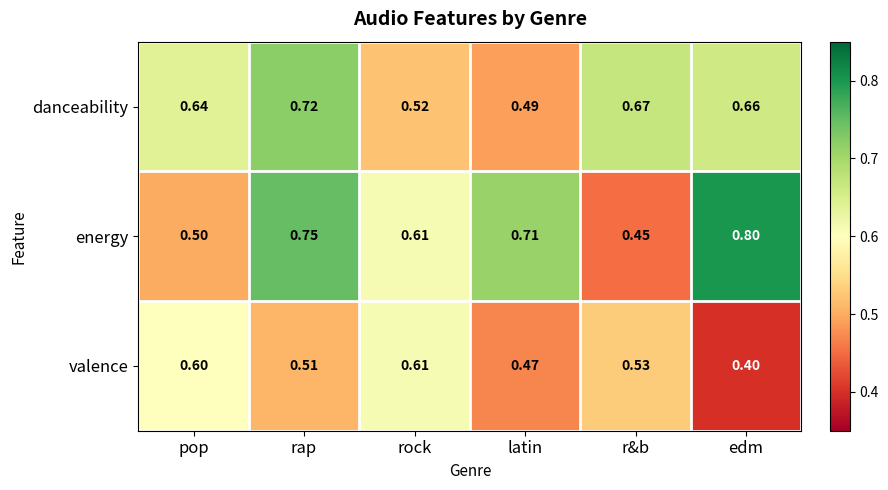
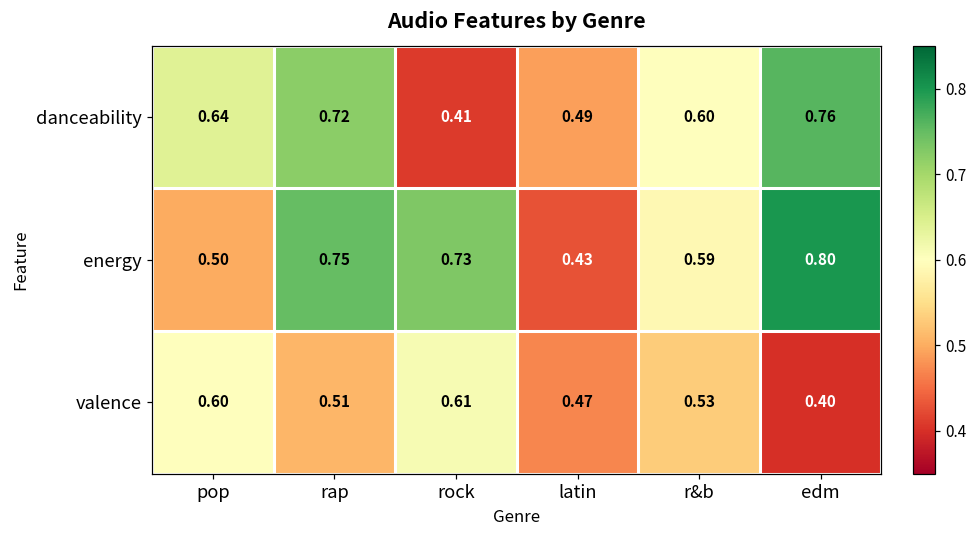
  {
    "danceability": {
      "pop": 0.64,
      "rap": 0.72,
-     "rock": 0.52,
+     "rock": 0.41,
      "latin": 0.49,
-     "r&b": 0.67,
-     "edm": 0.66
+     "r&b": 0.60,
+     "edm": 0.76
    },
    "energy": {
      "pop": 0.50,
      "rap": 0.75,
-     "rock": 0.61,
-     "latin": 0.71,
-     "r&b": 0.45,
+     "rock": 0.73,
+     "latin": 0.43,
+     "r&b": 0.59,
      "edm": 0.80
    },
    "valence": {
      "pop": 0.60,
      "rap": 0.51,
      "rock": 0.61,
      "latin": 0.47,
      "r&b": 0.53,
      "edm": 0.40
    }
  }
